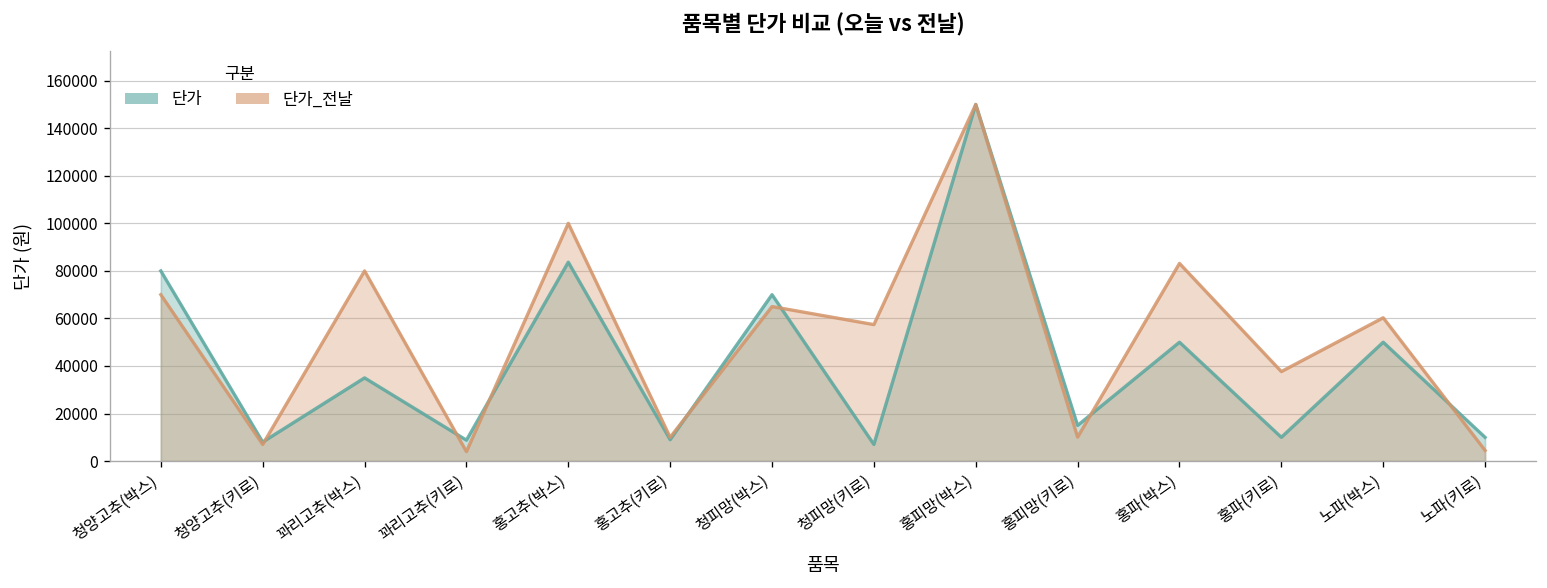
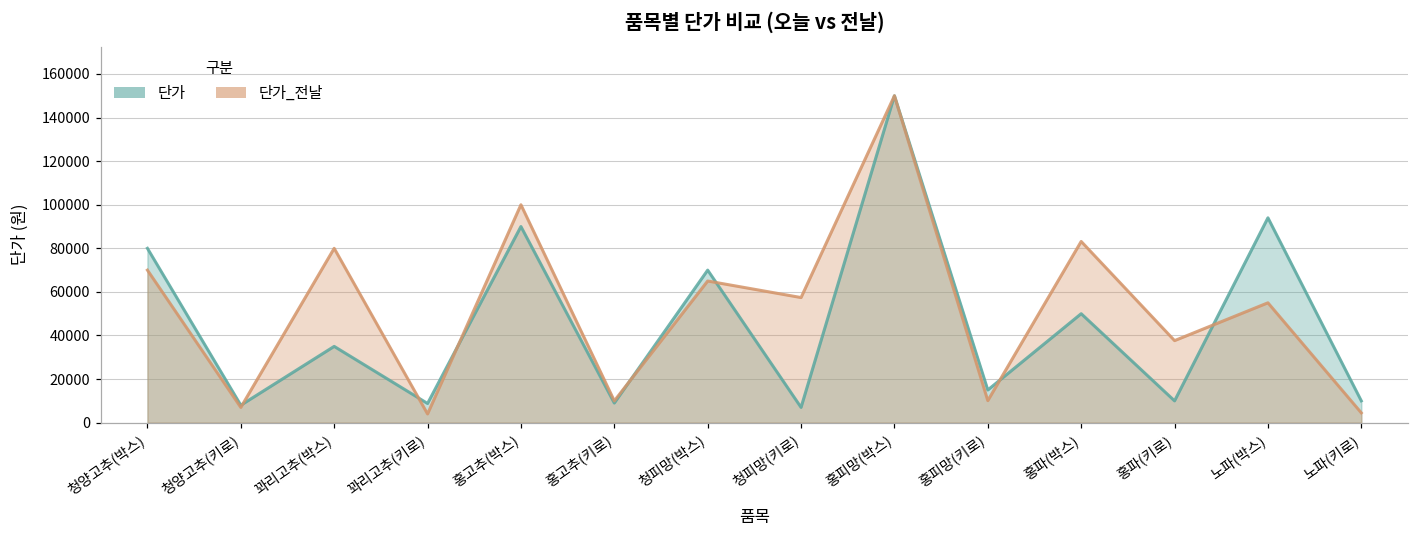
  {
    "단가": {
      "청양고추(박스)": 80000,
      "꽈리고추(박스)": 35000,
      "꽈리고추(키로)": 9000,
-     "홍고추(박스)": 84000,
+     "홍고추(박스)": 90000,
      "청피망(박스)": 70000,
      "청피망(키로)": 7000,
      "홍피망(키로)": 15000,
      "홍파(박스)": 50000,
      "홍파(키로)": 10000,
-     "노파(박스)": 50000,
+     "노파(박스)": 94000,
      "노파(키로)": 10000
    },
    "단가_전날": {
      "청양고추(박스)": 70000,
      "꽈리고추(박스)": 80000,
      "꽈리고추(키로)": 4000,
      "홍고추(박스)": 100000,
      "청피망(박스)": 65000,
      "청피망(키로)": 57000,
      "홍피망(키로)": 10000,
      "홍파(박스)": 83000,
      "홍파(키로)": 38000,
-     "노파(박스)": 60000,
+     "노파(박스)": 55000,
      "노파(키로)": 5000
    }
  }
